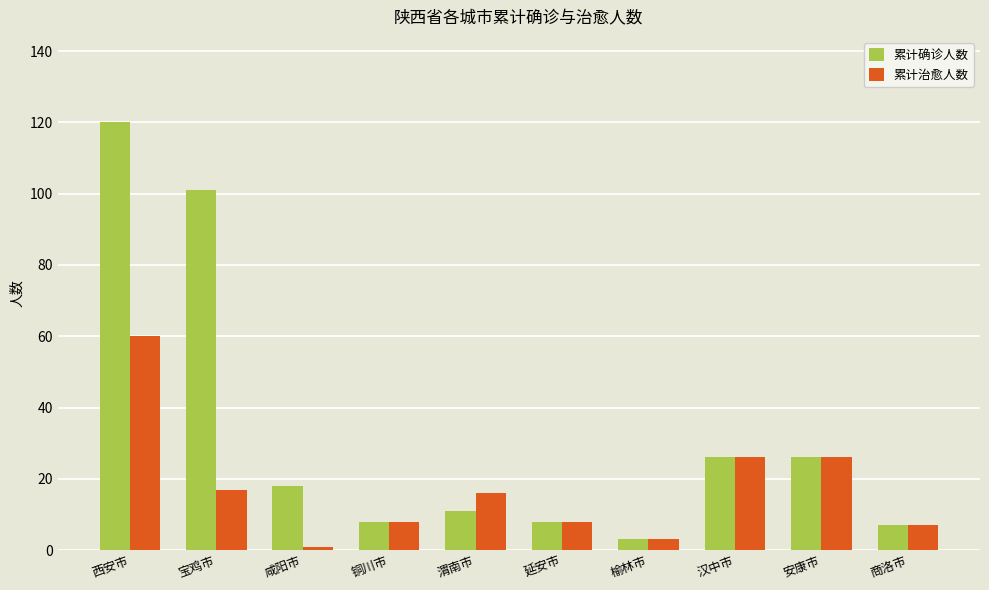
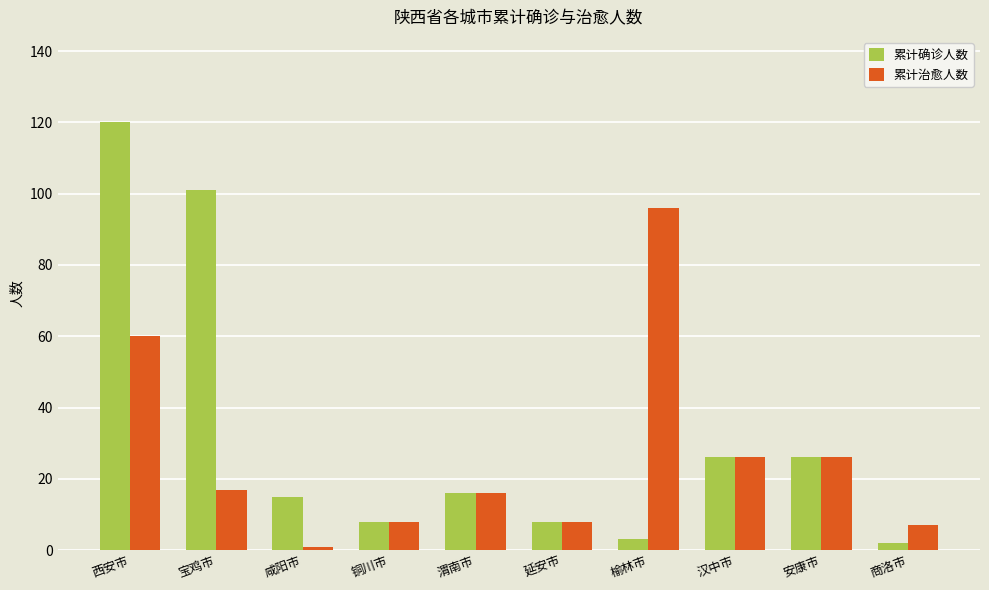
  {
    "累计确诊人数": {
      "西安市": 120,
      "宝鸡市": 101,
-     "咸阳市": 18,
+     "咸阳市": 15,
      "铜川市": 8,
-     "渭南市": 11,
+     "渭南市": 16,
      "延安市": 8,
      "榆林市": 3,
      "汉中市": 26,
      "安康市": 26,
-     "商洛市": 7
+     "商洛市": 2
    },
    "累计治愈人数": {
      "西安市": 60,
      "宝鸡市": 17,
      "咸阳市": 1,
      "铜川市": 8,
      "渭南市": 16,
      "延安市": 8,
-     "榆林市": 3,
+     "榆林市": 96,
      "汉中市": 26,
      "安康市": 26,
      "商洛市": 7
    }
  }
